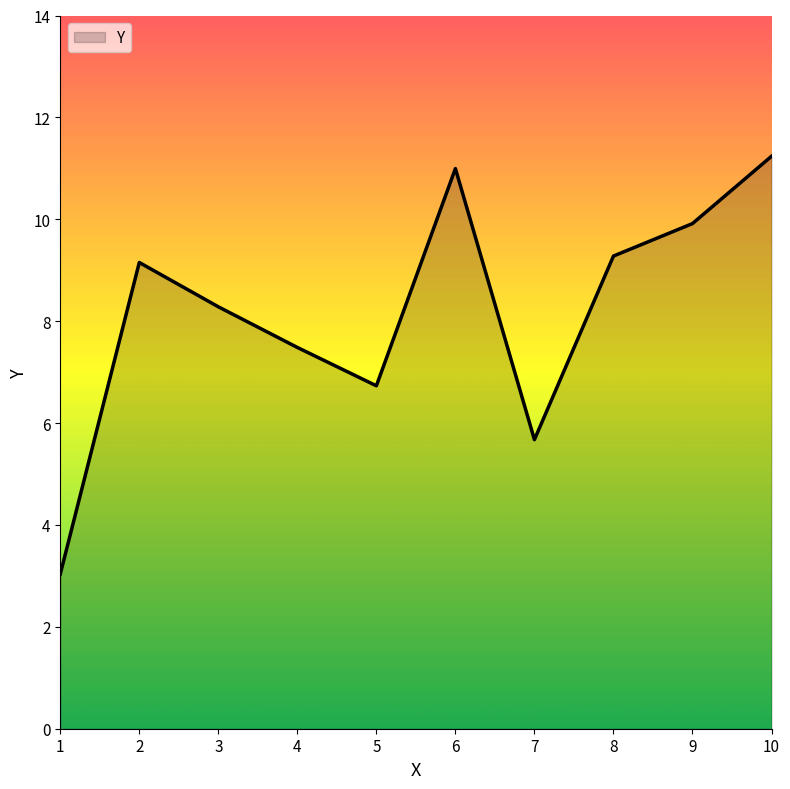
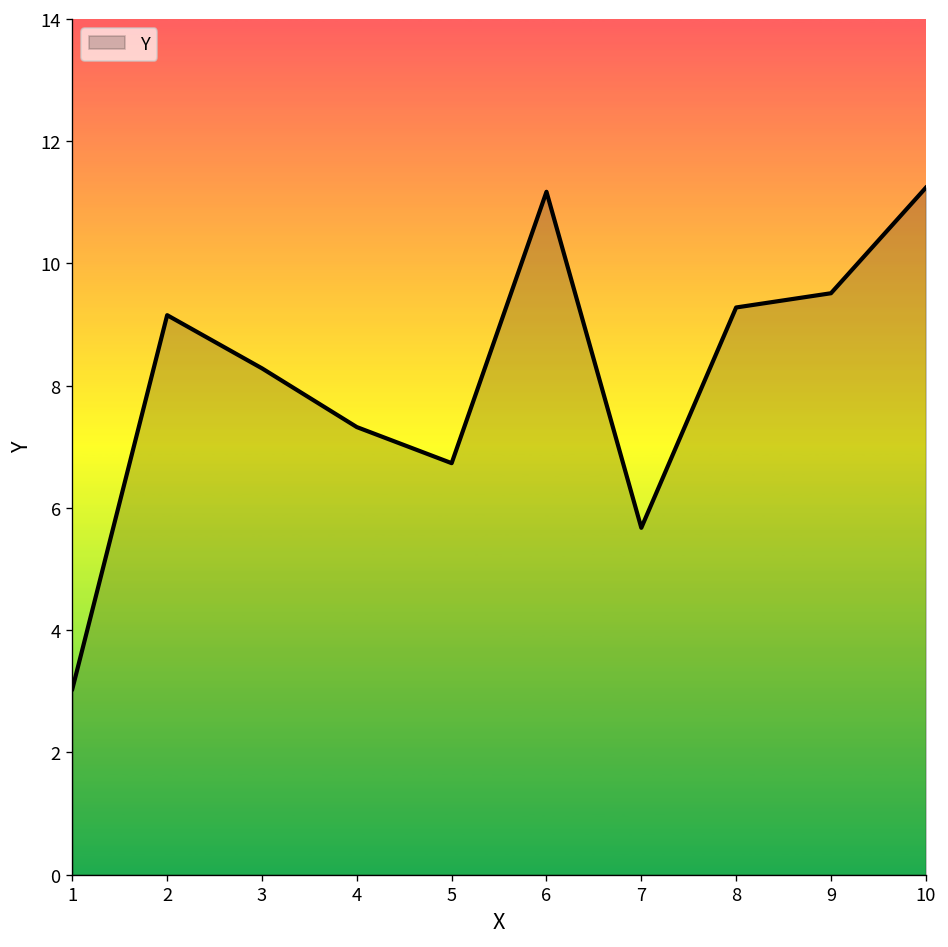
  {
    "1": 3.0,
    "2": 9.2,
    "3": 8.3,
-   "4": 7.5,
+   "4": 7.3,
    "5": 6.7,
-   "6": 11.0,
+   "6": 11.2,
    "7": 5.7,
    "8": 9.3,
-   "9": 9.9,
+   "9": 9.5,
    "10": 11.2
  }
